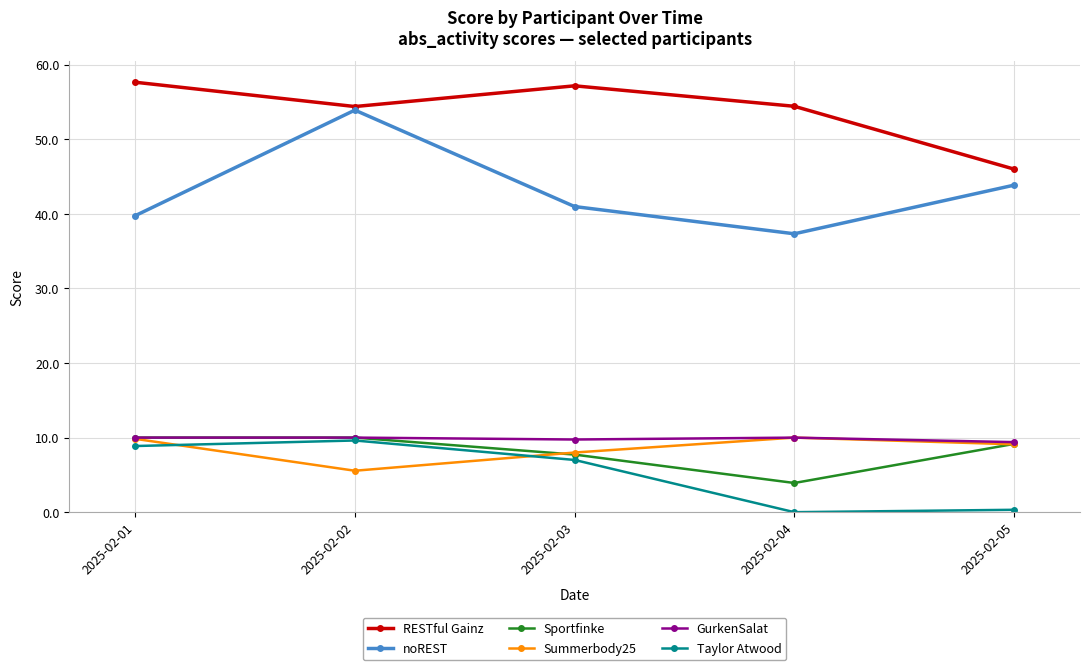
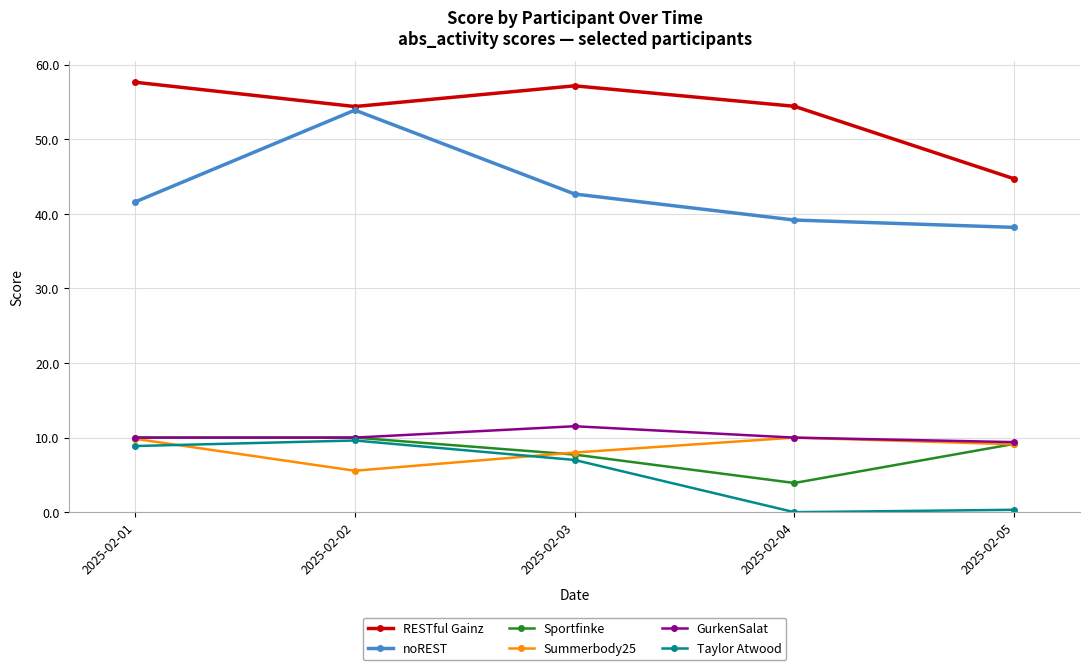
  {
    "RESTful Gainz": {
      "2025-02-01": 58,
      "2025-02-02": 54,
      "2025-02-03": 57,
      "2025-02-04": 54,
-     "2025-02-05": 46
+     "2025-02-05": 45
    },
    "noREST": {
-     "2025-02-01": 40,
+     "2025-02-01": 42,
      "2025-02-02": 54,
-     "2025-02-03": 41,
-     "2025-02-04": 37,
-     "2025-02-05": 44
+     "2025-02-03": 43,
+     "2025-02-04": 39,
+     "2025-02-05": 38
    },
    "Sportfinke": {
      "2025-02-04": 4
    },
    "Summerbody25": {
      "2025-02-02": 6
    },
    "GurkenSalat": {
-     "2025-02-03": 10
+     "2025-02-03": 12
    },
    "Taylor Atwood": {
      "2025-02-01": 9,
      "2025-02-02": 10,
      "2025-02-03": 7,
      "2025-02-04": 0,
      "2025-02-05": 0
    }
  }
